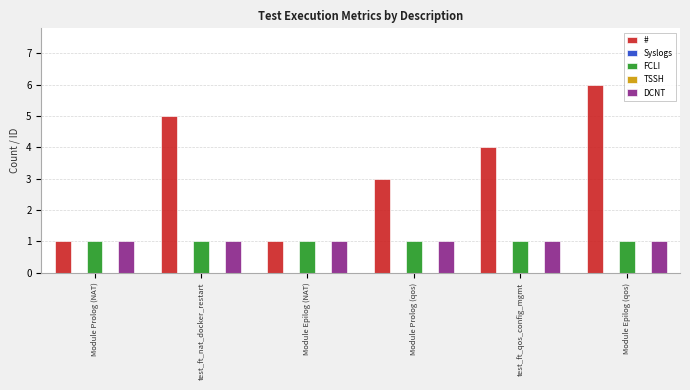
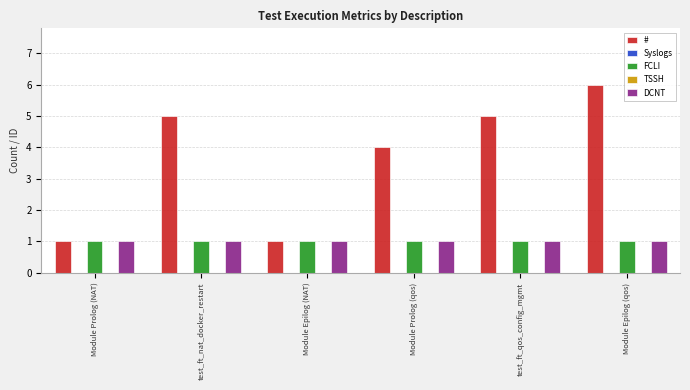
  {
    "#": {
      "Module Prolog (NAT)": 1,
      "test_ft_nat_docker_restart": 5,
      "Module Epilog (NAT)": 1,
-     "Module Prolog (qos)": 3,
-     "test_ft_qos_config_mgmt": 4,
+     "Module Prolog (qos)": 4,
+     "test_ft_qos_config_mgmt": 5,
      "Module Epilog (qos)": 6
    },
    "Syslogs": {
      "Module Prolog (NAT)": 0,
      "test_ft_nat_docker_restart": 0,
      "Module Epilog (NAT)": 0,
      "Module Prolog (qos)": 0,
      "test_ft_qos_config_mgmt": 0,
      "Module Epilog (qos)": 0
    },
    "FCLI": {
      "Module Prolog (NAT)": 1,
      "test_ft_nat_docker_restart": 1,
      "Module Epilog (NAT)": 1,
      "Module Prolog (qos)": 1,
      "test_ft_qos_config_mgmt": 1,
      "Module Epilog (qos)": 1
    },
    "TSSH": {
      "Module Prolog (NAT)": 0,
      "test_ft_nat_docker_restart": 0,
      "Module Epilog (NAT)": 0,
      "Module Prolog (qos)": 0,
      "test_ft_qos_config_mgmt": 0,
      "Module Epilog (qos)": 0
    },
    "DCNT": {
      "Module Prolog (NAT)": 1,
      "test_ft_nat_docker_restart": 1,
      "Module Epilog (NAT)": 1,
      "Module Prolog (qos)": 1,
      "test_ft_qos_config_mgmt": 1,
      "Module Epilog (qos)": 1
    }
  }
